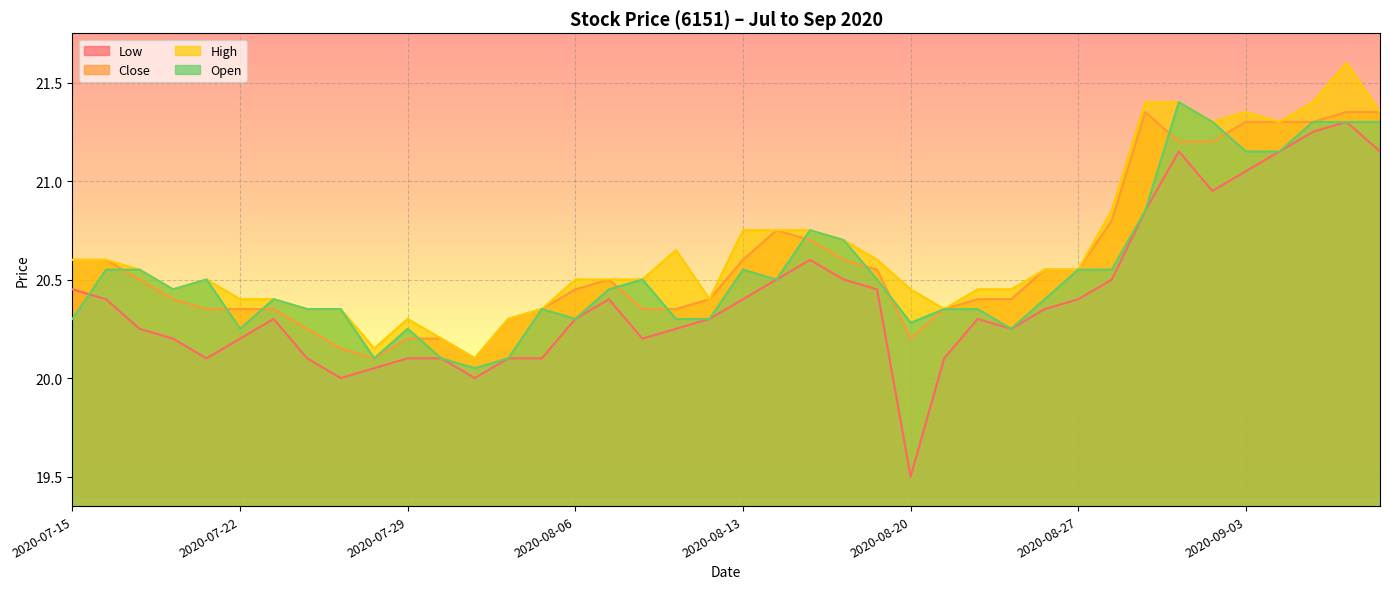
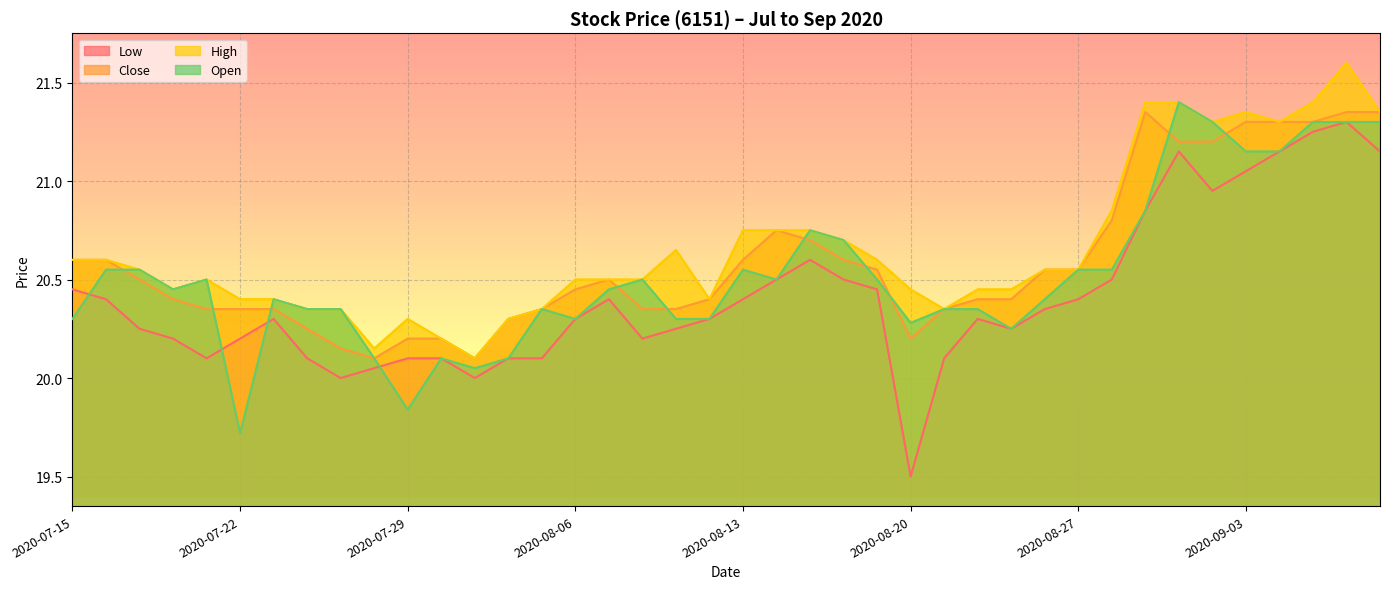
  {
    "Open": {
      "2020-07-15": 20.30,
-     "2020-07-22": 20.25,
-     "2020-07-29": 20.25,
+     "2020-07-22": 19.72,
+     "2020-07-29": 19.84,
      "2020-08-13": 20.55,
      "2020-08-20": 20.28,
      "2020-09-03": 21.15
    }
  }
